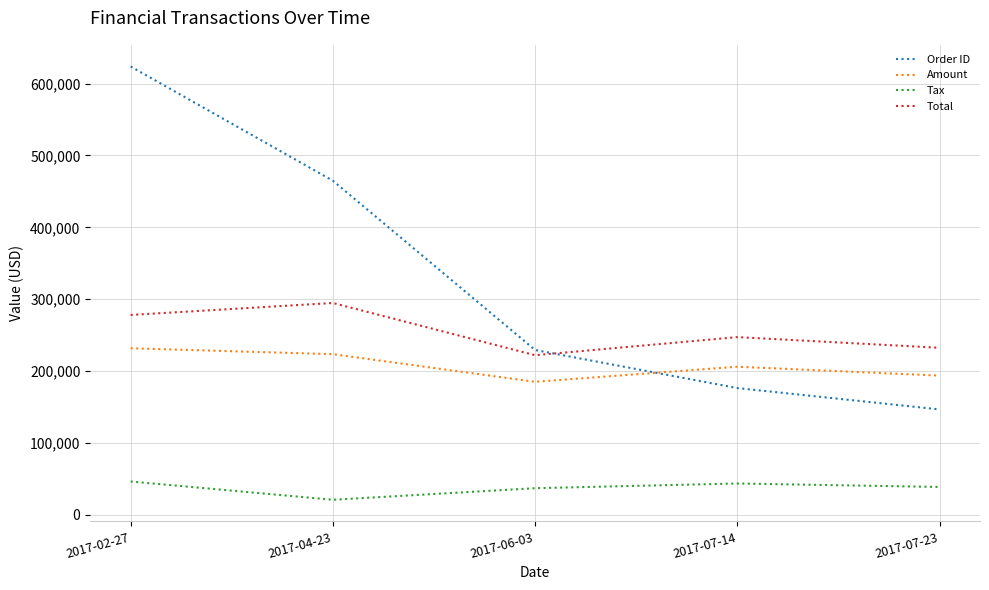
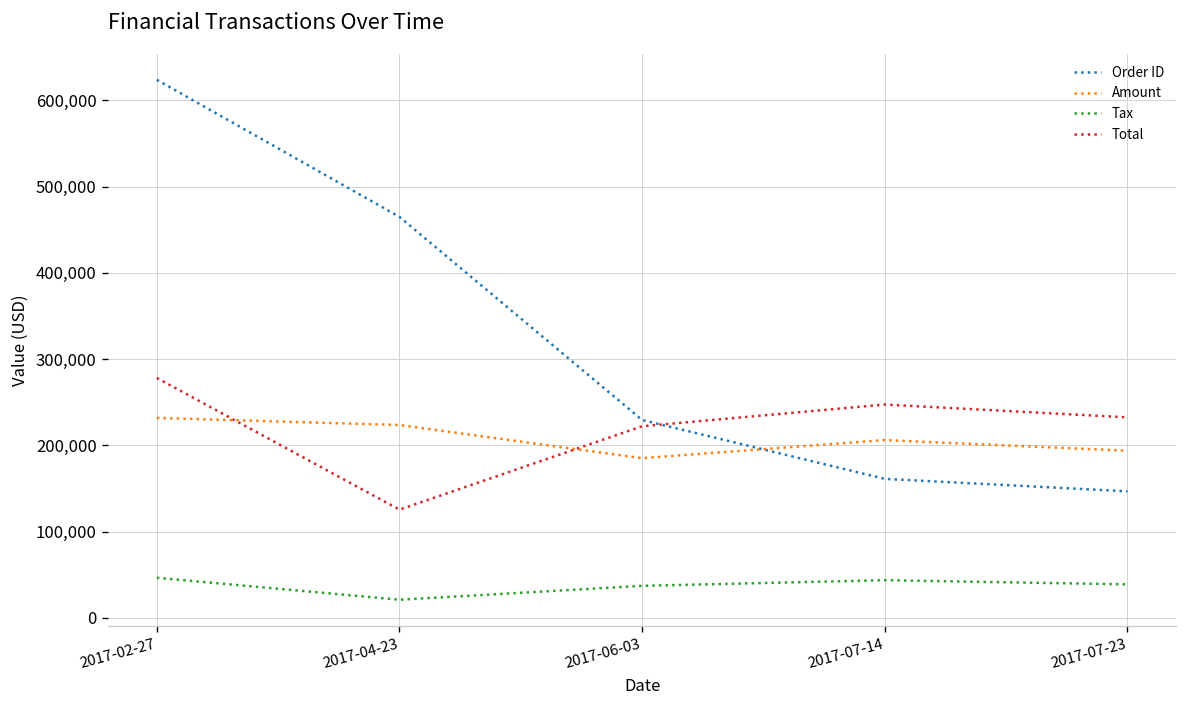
  {
    "Order ID": {
      "2017-02-27": "620,000",
      "2017-04-23": "460,000",
      "2017-06-03": "230,000",
-     "2017-07-14": "180,000",
+     "2017-07-14": "160,000",
      "2017-07-23": "150,000"
    },
    "Amount": {
      "2017-02-27": "230,000",
      "2017-04-23": "220,000",
      "2017-06-03": "190,000",
      "2017-07-14": "210,000",
      "2017-07-23": "190,000"
    },
    "Tax": {
      "2017-02-27": "50,000",
      "2017-04-23": "20,000",
      "2017-06-03": "40,000",
      "2017-07-14": "40,000",
      "2017-07-23": "40,000"
    },
    "Total": {
      "2017-02-27": "280,000",
-     "2017-04-23": "290,000",
+     "2017-04-23": "130,000",
      "2017-06-03": "220,000",
      "2017-07-14": "250,000",
      "2017-07-23": "230,000"
    }
  }
